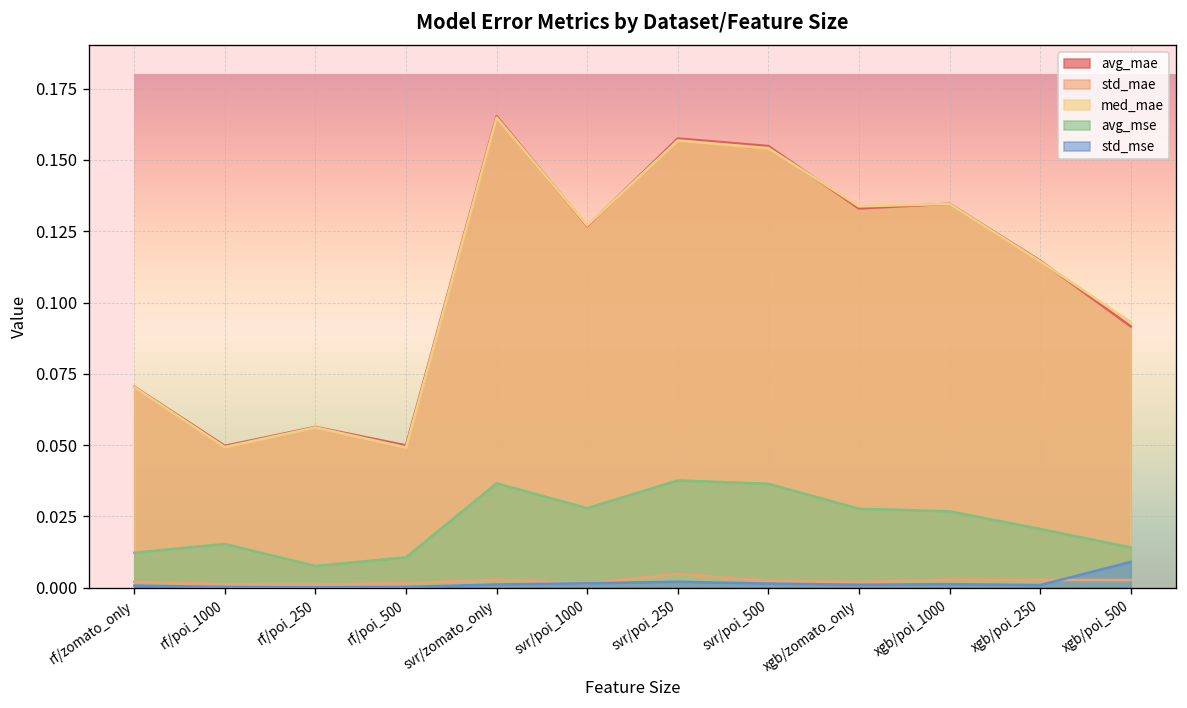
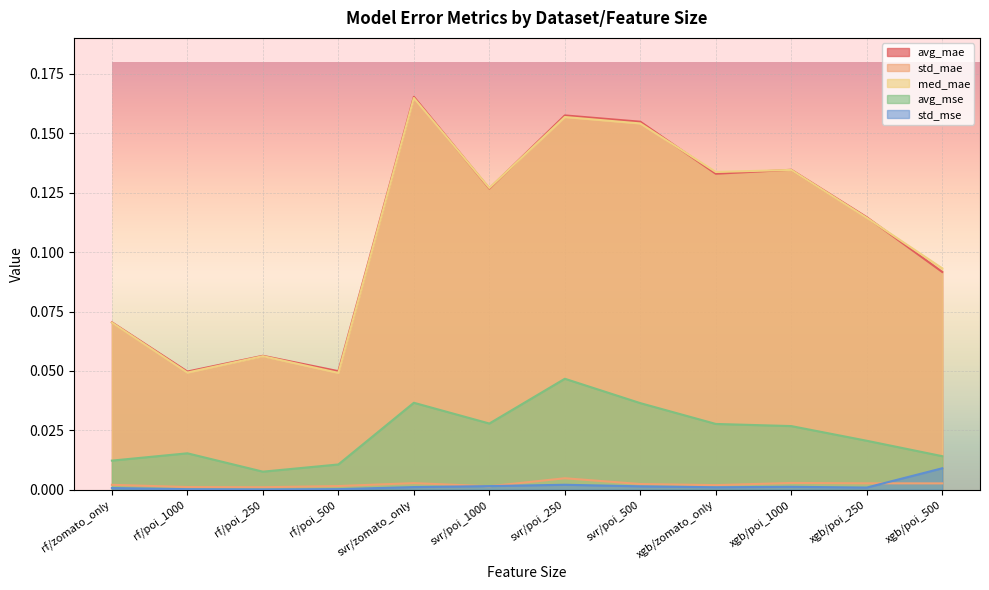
  {
    "avg_mae": {
      "xgb/poi_500": 0.092
    },
    "avg_mse": {
      "rf/zomato_only": 0.012,
      "rf/poi_1000": 0.015,
      "rf/poi_250": 0.008,
      "rf/poi_500": 0.011,
      "svr/zomato_only": 0.037,
      "svr/poi_1000": 0.028,
-     "svr/poi_250": 0.038,
+     "svr/poi_250": 0.047,
      "svr/poi_500": 0.036,
      "xgb/zomato_only": 0.028,
      "xgb/poi_1000": 0.027,
      "xgb/poi_250": 0.021,
      "xgb/poi_500": 0.014
    },
    "std_mse": {
      "rf/zomato_only": 0.001,
      "rf/poi_500": 0.000,
      "svr/zomato_only": 0.001,
      "svr/poi_250": 0.002,
      "xgb/poi_1000": 0.001,
      "xgb/poi_250": 0.001,
      "xgb/poi_500": 0.009
    }
  }
